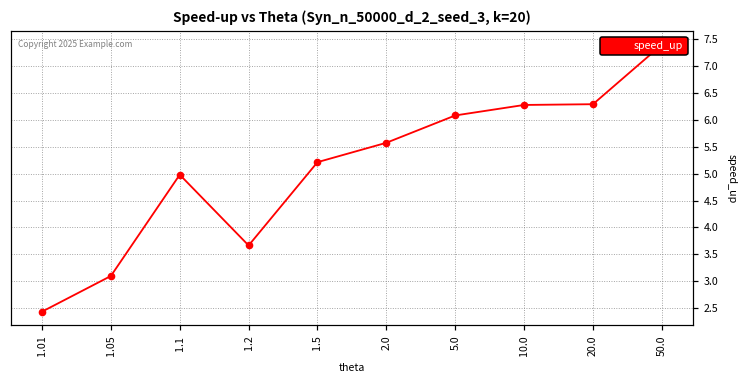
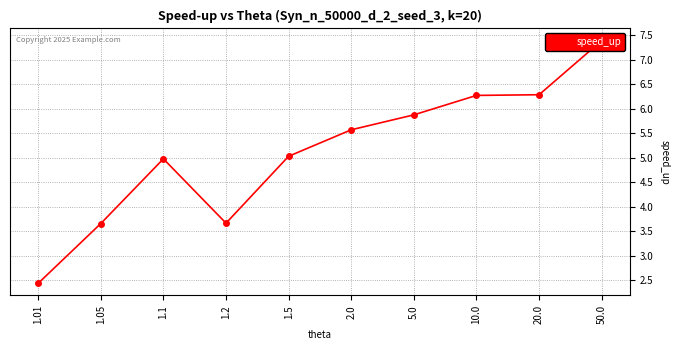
  {
    "1.01": 2.4,
-   "1.05": 3.1,
+   "1.05": 3.7,
    "1.1": 5.0,
    "1.2": 3.7,
-   "1.5": 5.2,
+   "1.5": 5.0,
    "2.0": 5.6,
-   "5.0": 6.1,
+   "5.0": 5.9,
    "10.0": 6.3,
    "20.0": 6.3
  }
